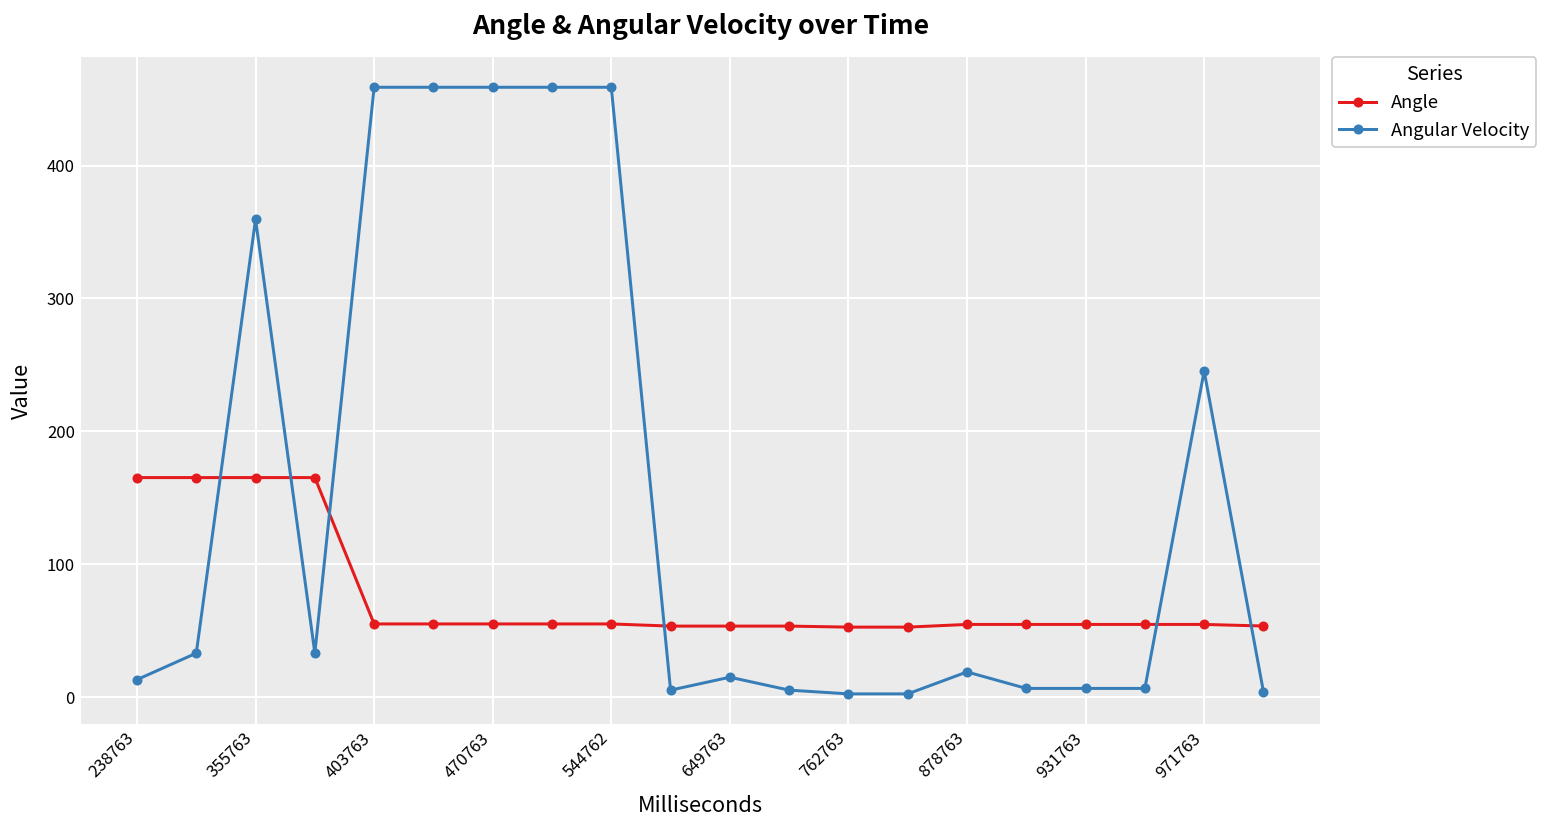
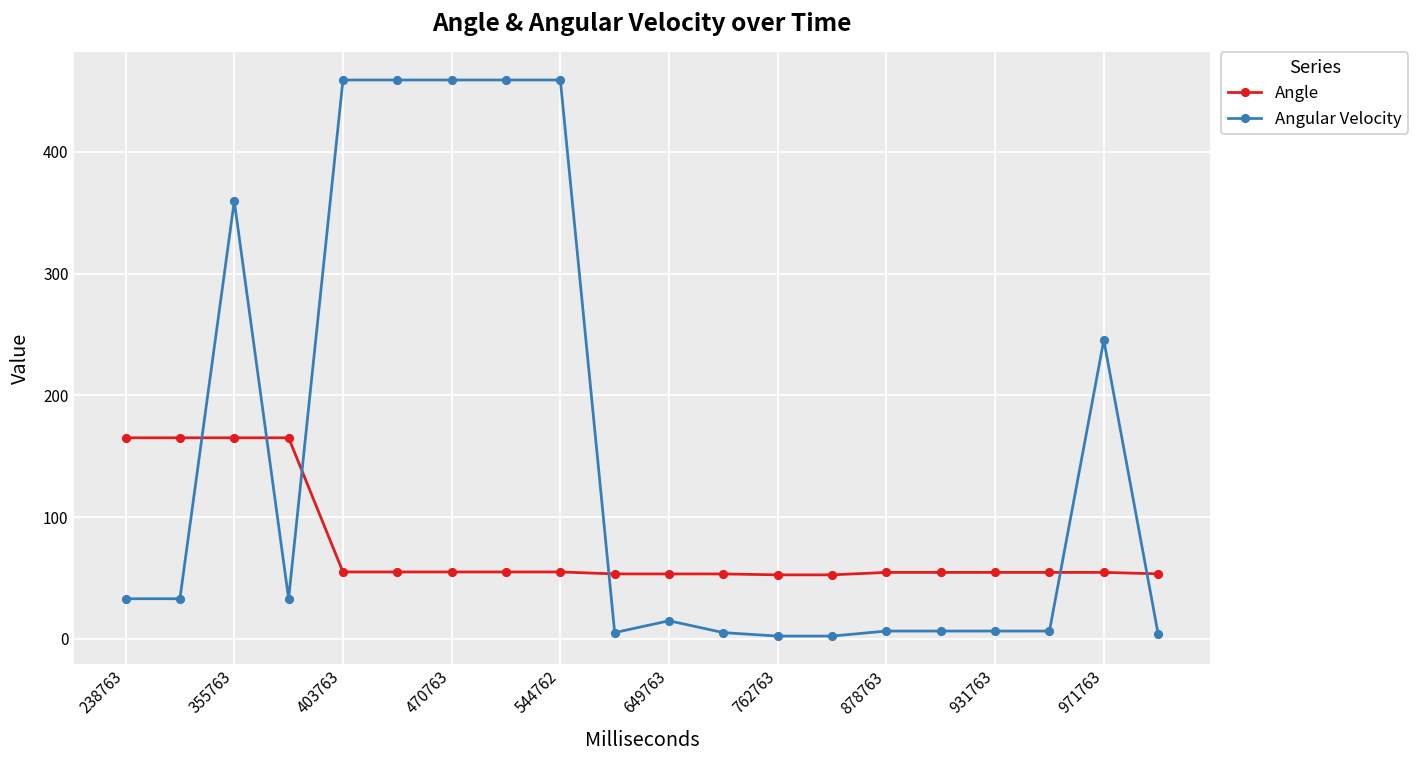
  {
    "Angle": {
      "238763": 165,
      "355763": 165,
      "403763": 55,
      "470763": 55,
      "544762": 55,
      "649763": 53,
      "762763": 53,
      "878763": 55,
      "931763": 55,
      "971763": 55
    },
    "Angular Velocity": {
-     "238763": 13,
+     "238763": 33,
      "355763": 360,
      "403763": 459,
      "470763": 459,
      "544762": 459,
      "649763": 15,
      "762763": 2,
-     "878763": 19,
+     "878763": 7,
      "931763": 7,
      "971763": 245
    }
  }
